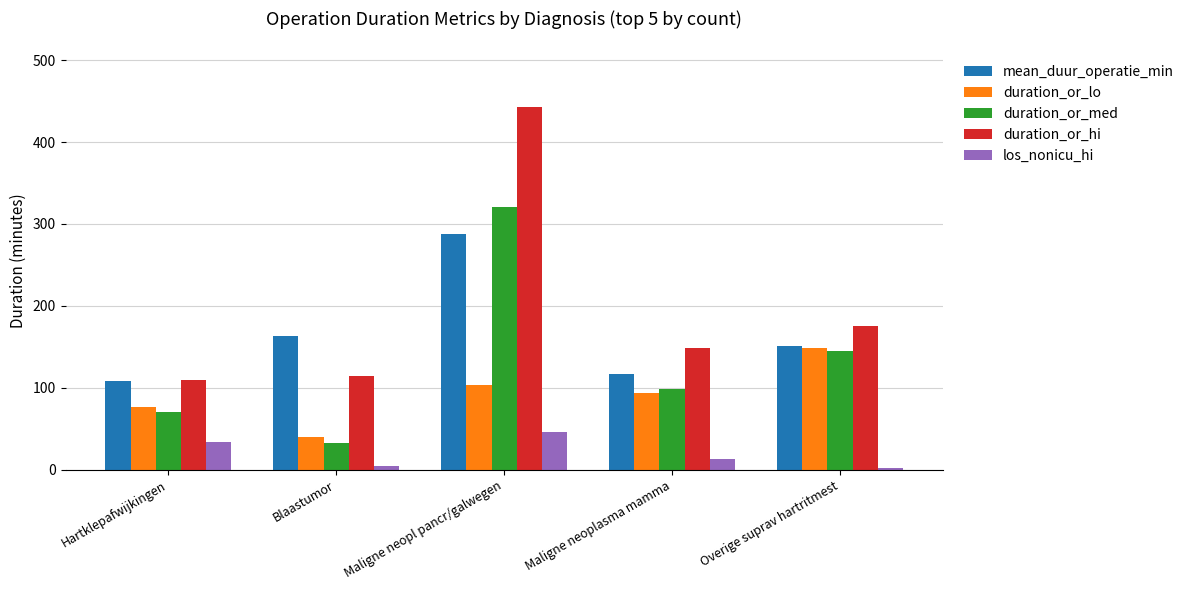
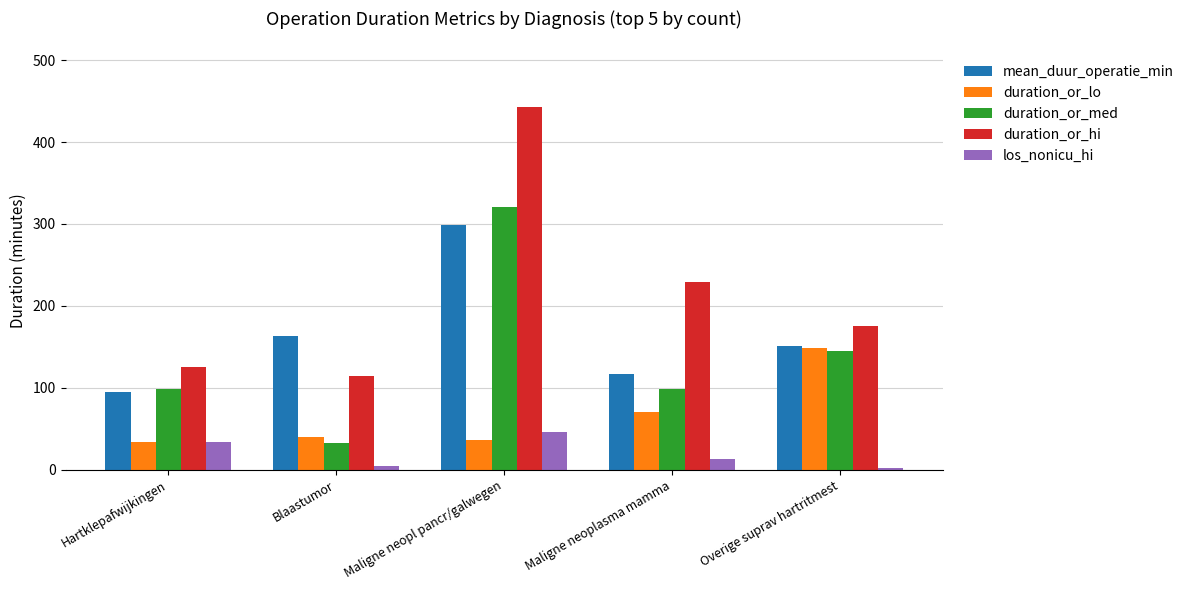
  {
    "mean_duur_operatie_min": {
-     "Hartklepafwijkingen": 110,
+     "Hartklepafwijkingen": 90,
      "Blaastumor": 160,
-     "Maligne neopl pancr/galwegen": 290,
+     "Maligne neopl pancr/galwegen": 300,
      "Maligne neoplasma mamma": 120,
      "Overige suprav hartritmest": 150
    },
    "duration_or_lo": {
-     "Hartklepafwijkingen": 80,
+     "Hartklepafwijkingen": 30,
      "Blaastumor": 40,
-     "Maligne neopl pancr/galwegen": 100,
-     "Maligne neoplasma mamma": 90,
+     "Maligne neopl pancr/galwegen": 40,
+     "Maligne neoplasma mamma": 70,
      "Overige suprav hartritmest": 150
    },
    "duration_or_med": {
-     "Hartklepafwijkingen": 70,
+     "Hartklepafwijkingen": 100,
      "Blaastumor": 30,
      "Maligne neopl pancr/galwegen": 320,
      "Maligne neoplasma mamma": 100,
      "Overige suprav hartritmest": 150
    },
    "duration_or_hi": {
-     "Hartklepafwijkingen": 110,
+     "Hartklepafwijkingen": 130,
      "Blaastumor": 110,
      "Maligne neopl pancr/galwegen": 440,
-     "Maligne neoplasma mamma": 150,
+     "Maligne neoplasma mamma": 230,
      "Overige suprav hartritmest": 180
    },
    "los_nonicu_hi": {
      "Hartklepafwijkingen": 30,
      "Blaastumor": 0,
      "Maligne neopl pancr/galwegen": 50,
      "Maligne neoplasma mamma": 10
    }
  }
